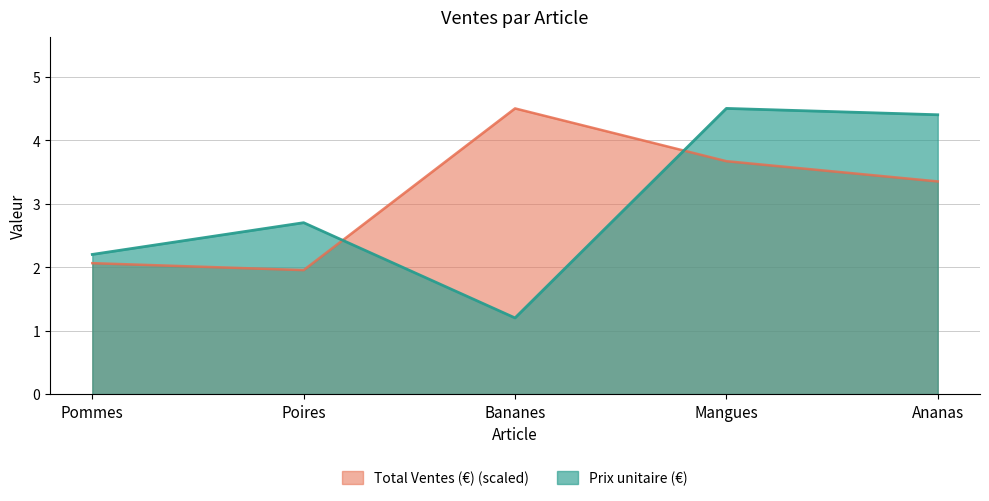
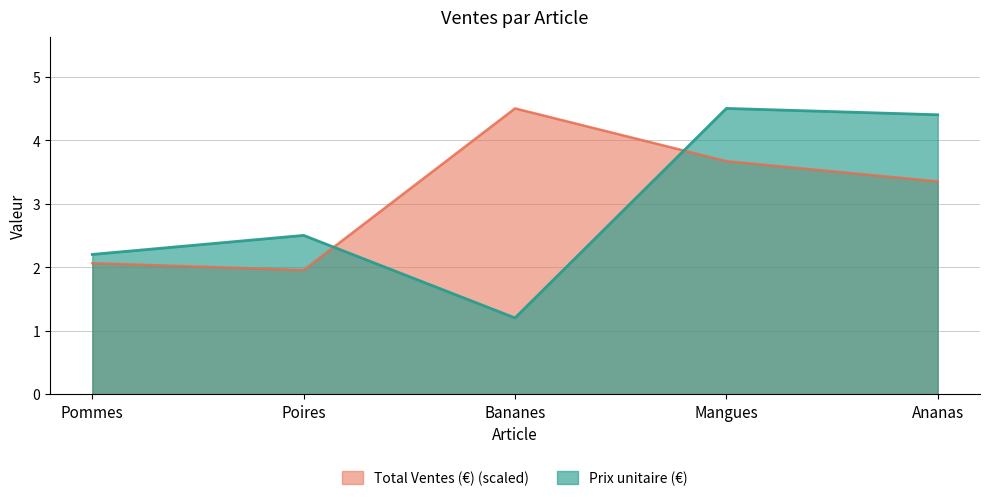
  {
    "Total Ventes (€) (scaled)": {
      "Pommes": 2.1,
      "Poires": 2.0,
      "Bananes": 4.5,
      "Mangues": 3.7,
      "Ananas": 3.4
    },
    "Prix unitaire (€)": {
      "Pommes": 2.2,
-     "Poires": 2.7,
+     "Poires": 2.5,
      "Bananes": 1.2,
      "Mangues": 4.5,
      "Ananas": 4.4
    }
  }
